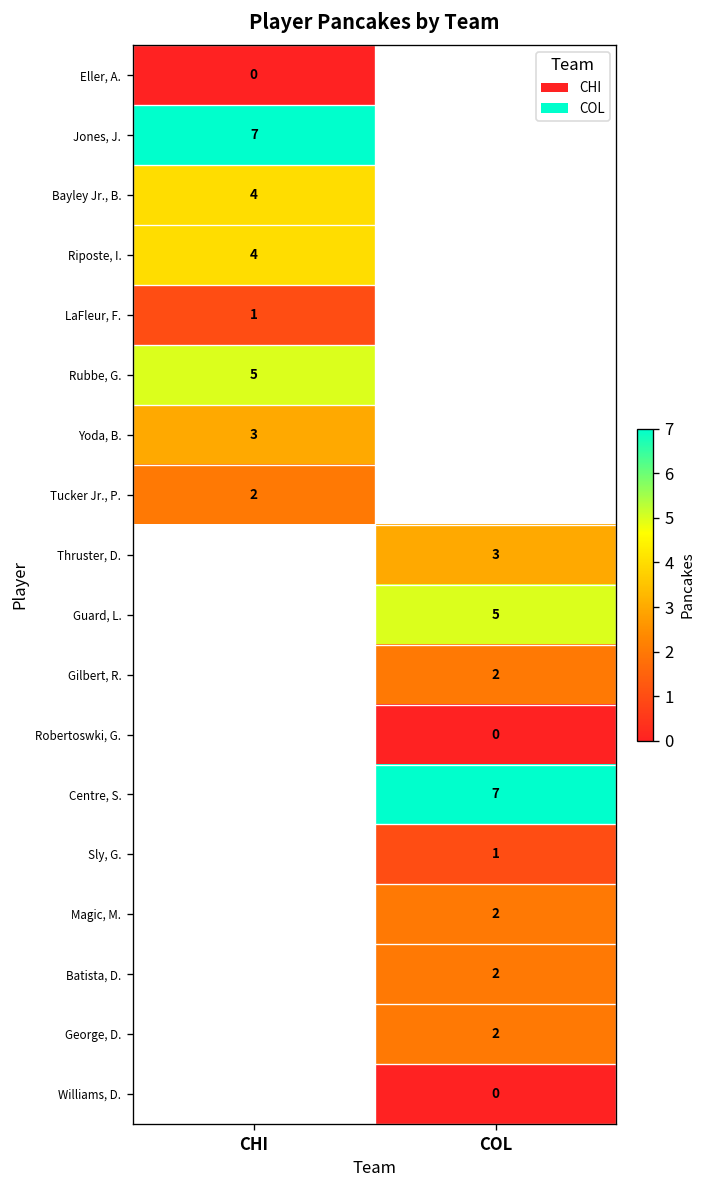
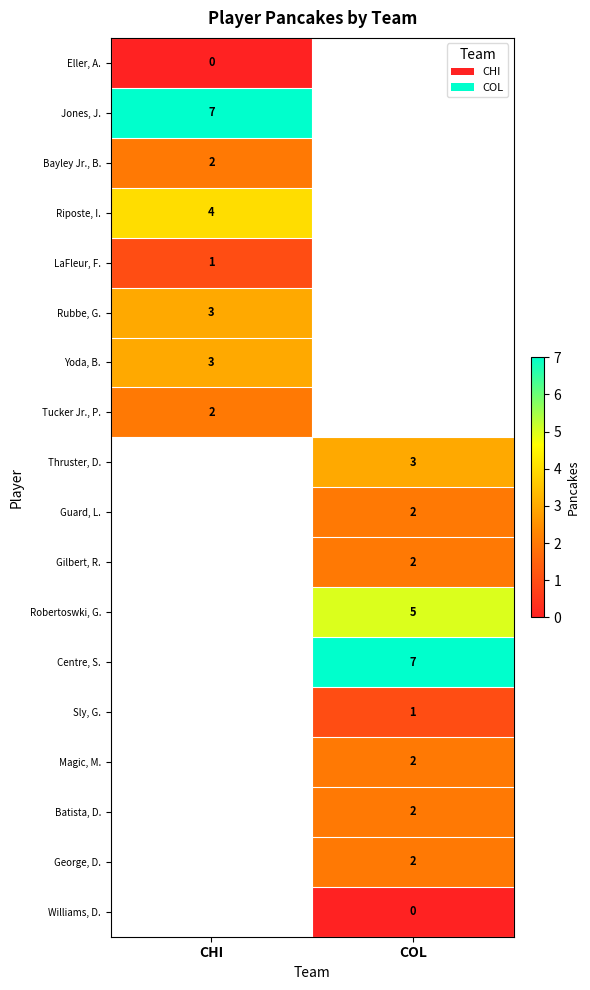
  {
    "Eller, A.": {
      "CHI": 0
    },
    "Jones, J.": {
      "CHI": 7
    },
    "Bayley Jr., B.": {
-     "CHI": 4
+     "CHI": 2
    },
    "Riposte, I.": {
      "CHI": 4
    },
    "LaFleur, F.": {
      "CHI": 1
    },
    "Rubbe, G.": {
-     "CHI": 5
+     "CHI": 3
    },
    "Yoda, B.": {
      "CHI": 3
    },
    "Tucker Jr., P.": {
      "CHI": 2
    },
    "Thruster, D.": {
      "COL": 3
    },
    "Guard, L.": {
-     "COL": 5
+     "COL": 2
    },
    "Gilbert, R.": {
      "COL": 2
    },
    "Robertoswki, G.": {
-     "COL": 0
+     "COL": 5
    },
    "Centre, S.": {
      "COL": 7
    },
    "Sly, G.": {
      "COL": 1
    },
    "Magic, M.": {
      "COL": 2
    },
    "Batista, D.": {
      "COL": 2
    },
    "George, D.": {
      "COL": 2
    },
    "Williams, D.": {
      "COL": 0
    }
  }
